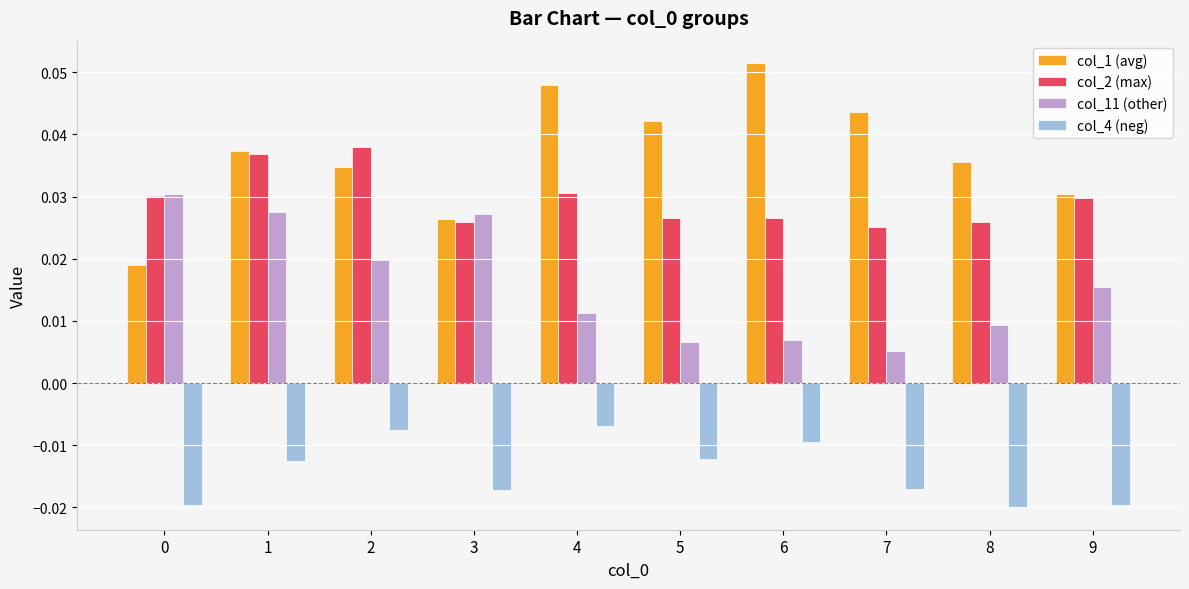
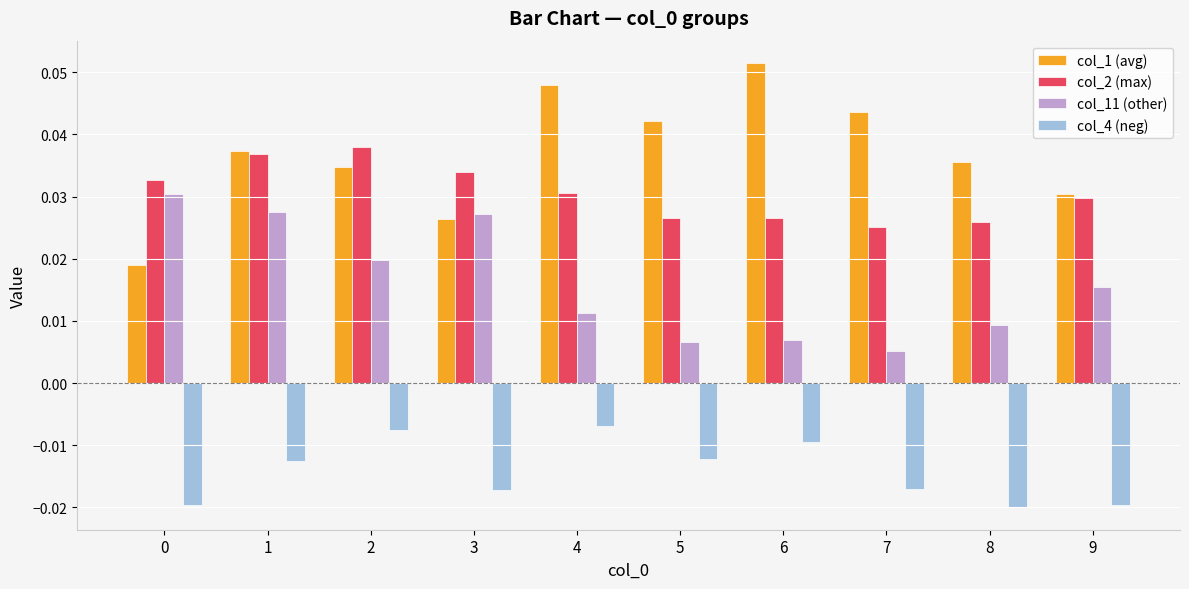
  {
    "col_1 (avg)": {
      "0": 0.019,
      "1": 0.037,
      "2": 0.035,
      "3": 0.026,
      "4": 0.048,
      "5": 0.042,
      "6": 0.051,
      "7": 0.044,
      "8": 0.036,
      "9": 0.030
    },
    "col_2 (max)": {
-     "0": 0.030,
+     "0": 0.033,
      "1": 0.037,
      "2": 0.038,
-     "3": 0.026,
+     "3": 0.034,
      "4": 0.031,
      "5": 0.027,
      "6": 0.027,
      "7": 0.025,
      "8": 0.026,
      "9": 0.030
    }
  }
